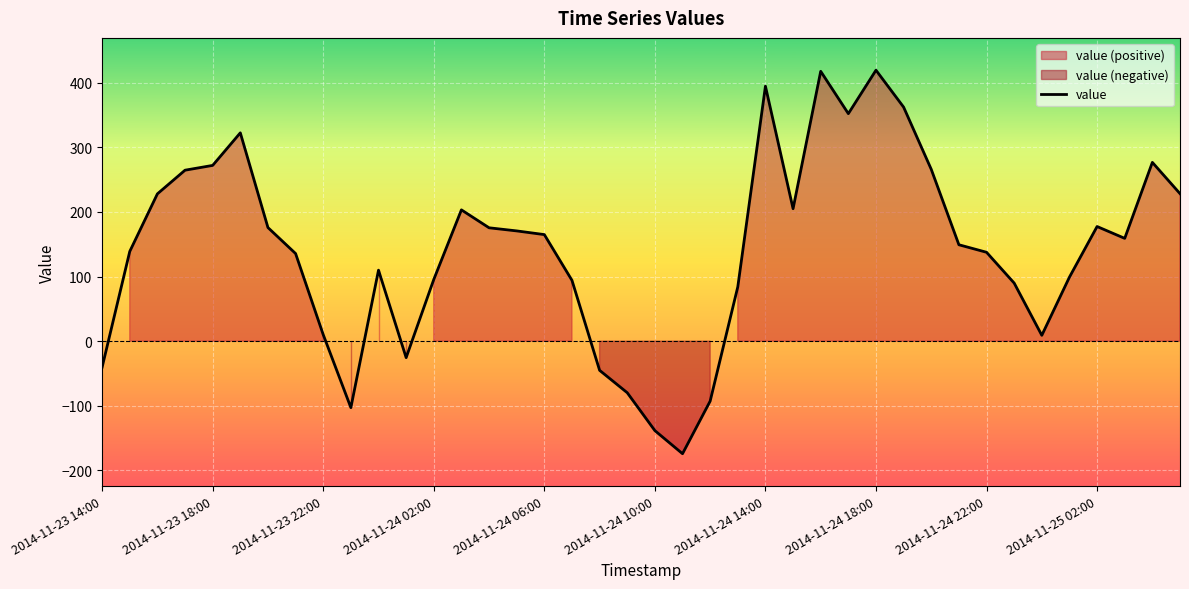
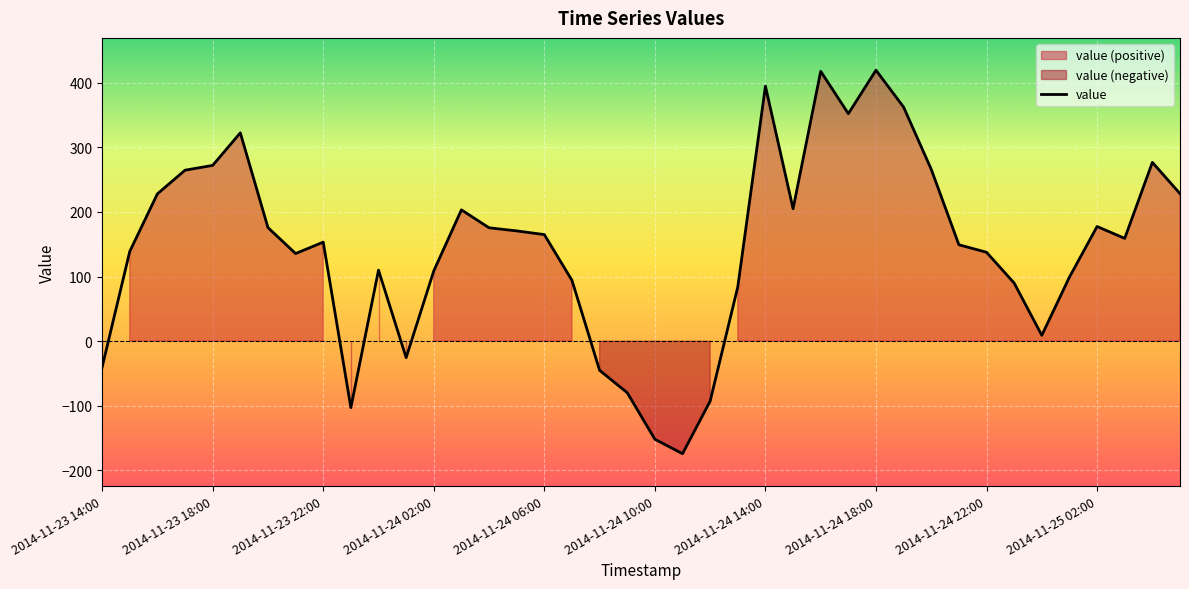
  {
    "2014-11-23 14:00": -40,
    "2014-11-23 18:00": 270,
-   "2014-11-23 22:00": 10,
-   "2014-11-24 02:00": 100,
+   "2014-11-23 22:00": 150,
+   "2014-11-24 02:00": 110,
    "2014-11-24 06:00": 160,
-   "2014-11-24 10:00": -140,
+   "2014-11-24 10:00": -150,
    "2014-11-24 14:00": 390,
    "2014-11-24 18:00": 420,
    "2014-11-24 22:00": 140,
    "2014-11-25 02:00": 180
  }
